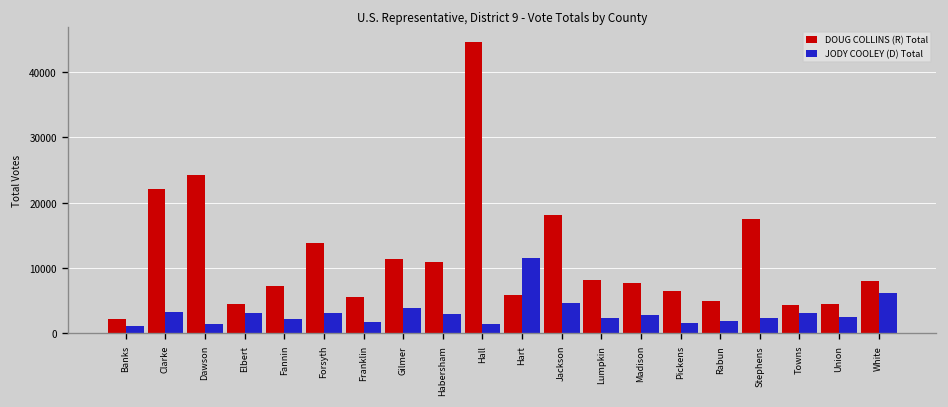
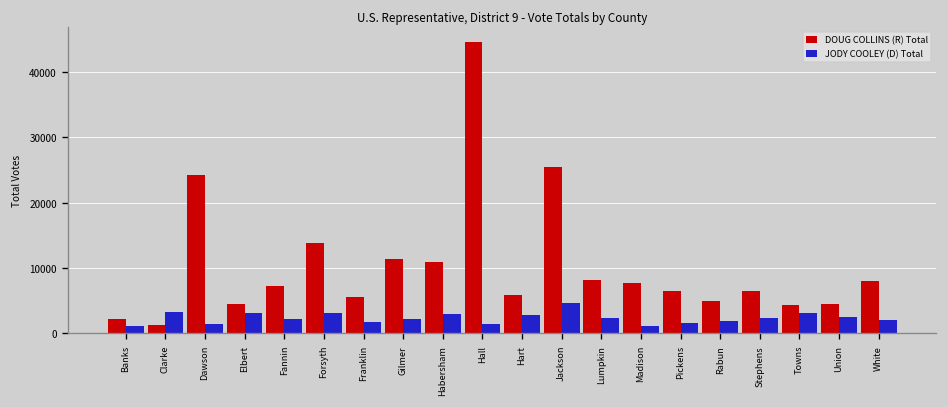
  {
    "DOUG COLLINS (R) Total": {
      "Banks": 2000,
-     "Clarke": 22000,
+     "Clarke": 1000,
      "Dawson": 24000,
      "Elbert": 4000,
      "Fannin": 7000,
      "Forsyth": 14000,
      "Franklin": 6000,
      "Gilmer": 11000,
      "Habersham": 11000,
      "Hall": 45000,
      "Hart": 6000,
-     "Jackson": 18000,
+     "Jackson": 25000,
      "Lumpkin": 8000,
      "Madison": 8000,
      "Pickens": 6000,
      "Rabun": 5000,
-     "Stephens": 17000,
+     "Stephens": 7000,
      "Towns": 4000,
      "Union": 4000,
      "White": 8000
    },
    "JODY COOLEY (D) Total": {
      "Banks": 1000,
      "Clarke": 3000,
      "Dawson": 1000,
      "Elbert": 3000,
      "Fannin": 2000,
      "Forsyth": 3000,
      "Franklin": 2000,
-     "Gilmer": 4000,
+     "Gilmer": 2000,
      "Habersham": 3000,
      "Hall": 1000,
-     "Hart": 11000,
+     "Hart": 3000,
      "Jackson": 5000,
      "Lumpkin": 2000,
-     "Madison": 3000,
+     "Madison": 1000,
      "Pickens": 2000,
      "Rabun": 2000,
      "Stephens": 2000,
      "Towns": 3000,
      "Union": 2000,
-     "White": 6000
+     "White": 2000
    }
  }
